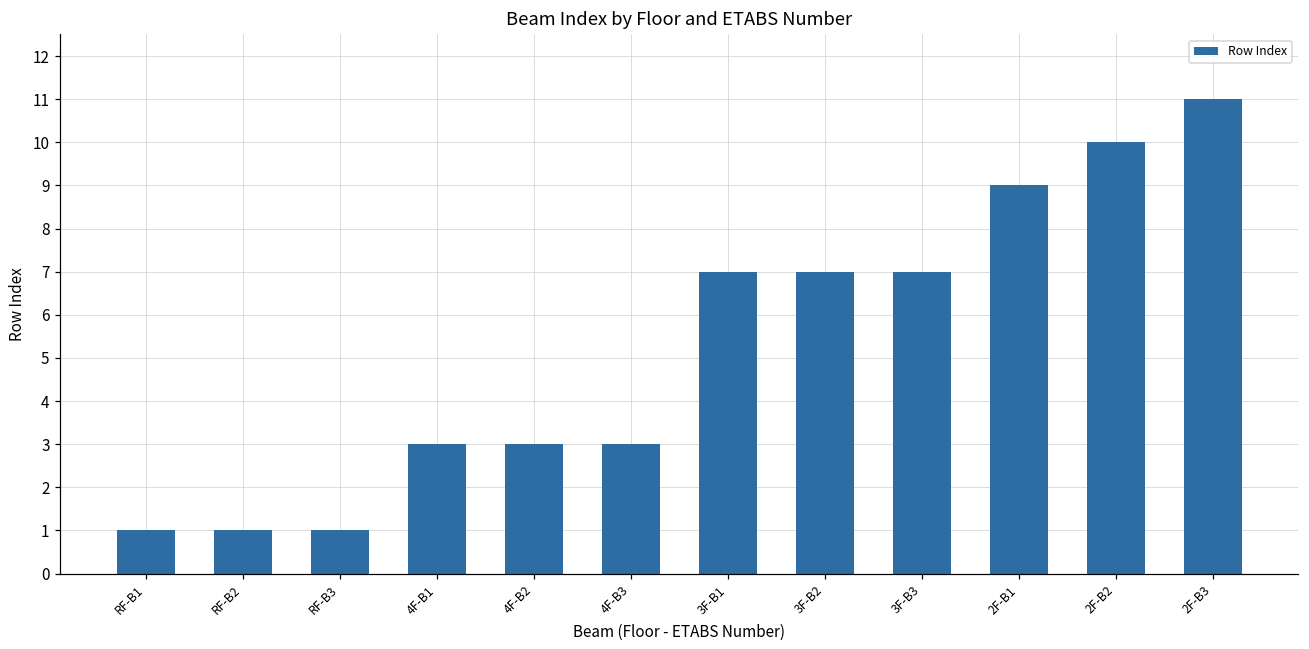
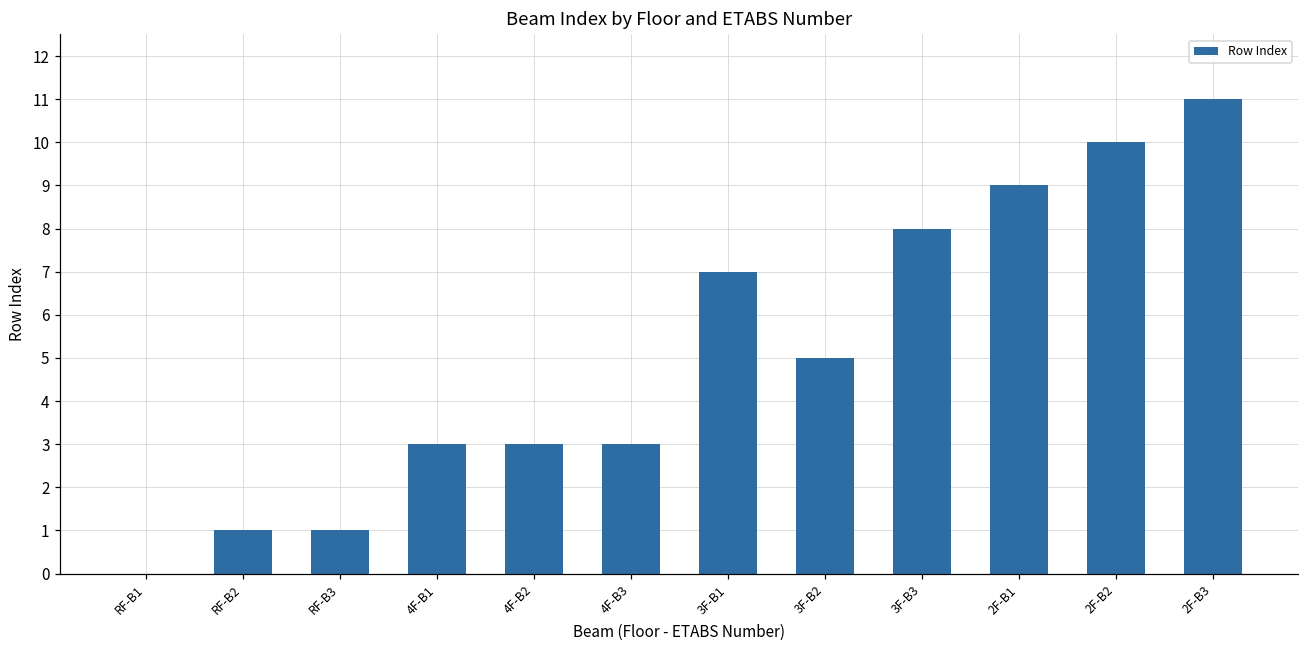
  {
-   "RF-B1": 1,
+   "RF-B1": 0,
    "RF-B2": 1,
    "RF-B3": 1,
    "4F-B1": 3,
    "4F-B2": 3,
    "4F-B3": 3,
    "3F-B1": 7,
-   "3F-B2": 7,
-   "3F-B3": 7,
+   "3F-B2": 5,
+   "3F-B3": 8,
    "2F-B1": 9,
    "2F-B2": 10,
    "2F-B3": 11
  }
